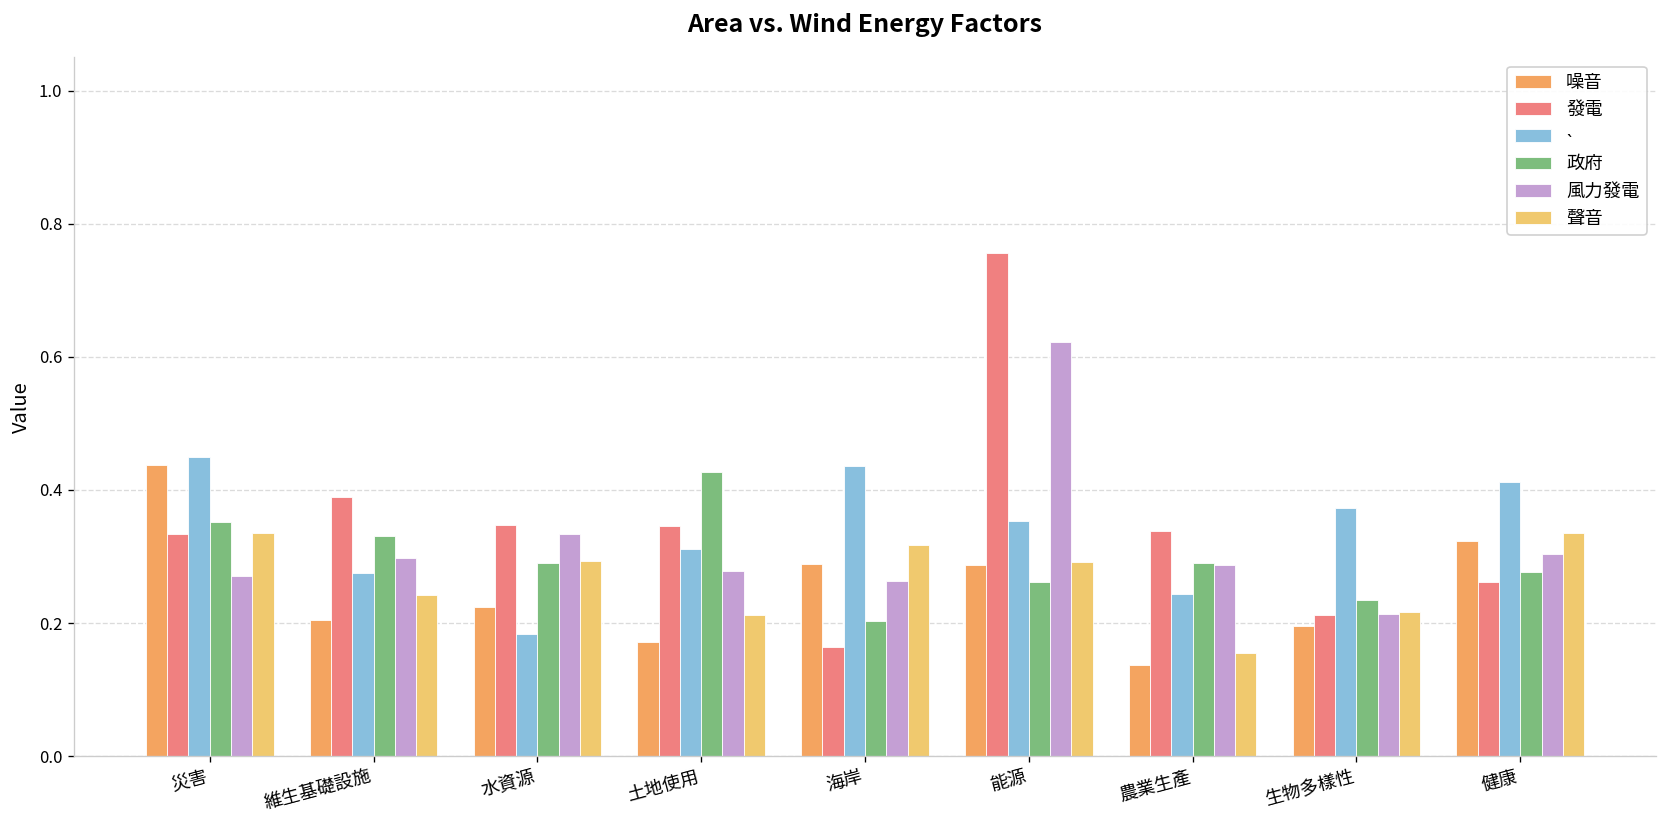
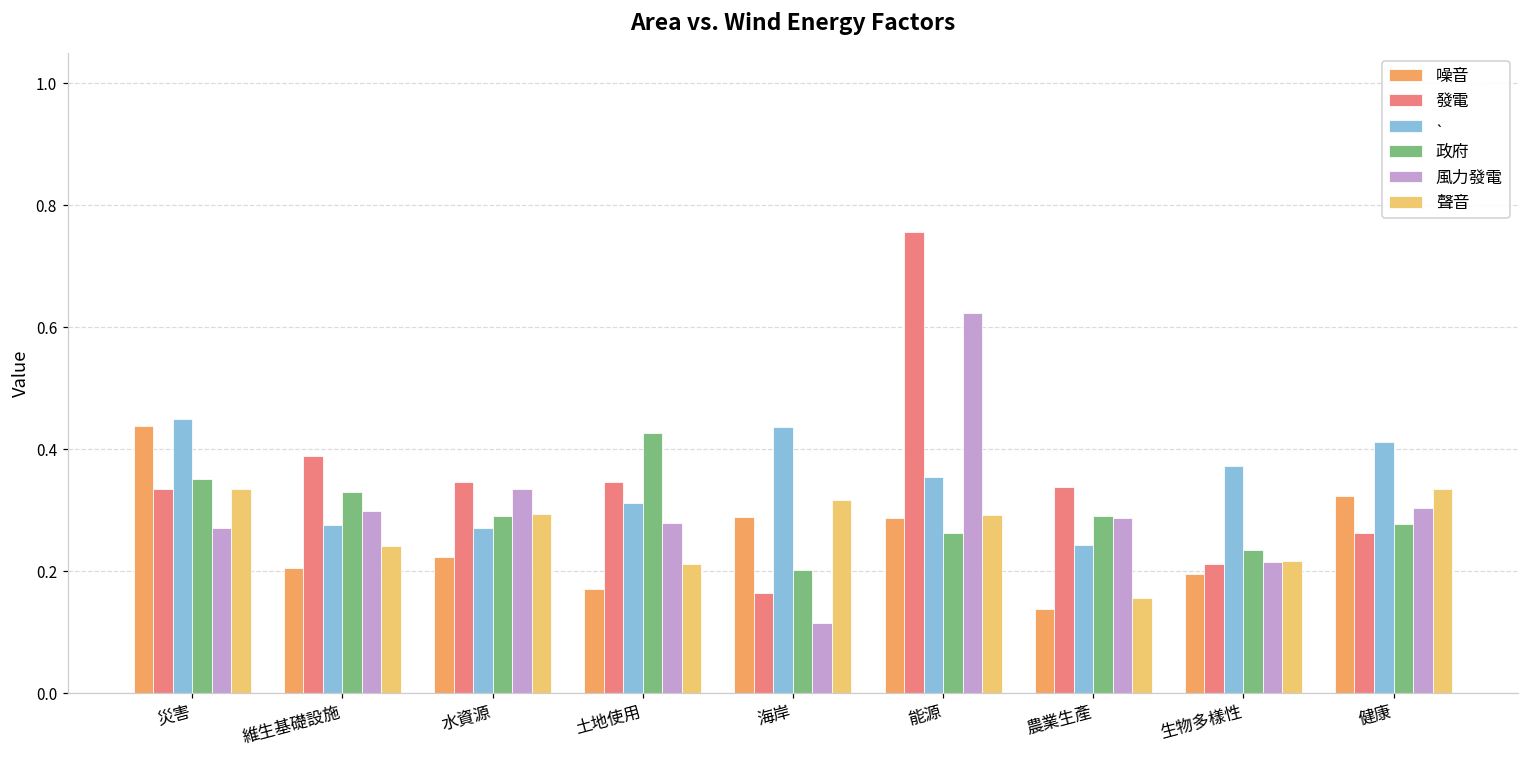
  {
    "˴": {
      "災害": 0.45,
      "維生基礎設施": 0.28,
-     "水資源": 0.18,
+     "水資源": 0.27,
      "土地使用": 0.31,
      "海岸": 0.44,
      "能源": 0.35,
      "農業生產": 0.24,
      "生物多樣性": 0.37,
      "健康": 0.41
    },
    "政府": {
      "災害": 0.35,
      "維生基礎設施": 0.33,
      "水資源": 0.29,
      "土地使用": 0.43,
      "海岸": 0.20,
      "能源": 0.26,
      "農業生產": 0.29,
      "生物多樣性": 0.23,
      "健康": 0.28
    },
    "風力發電": {
      "災害": 0.27,
      "維生基礎設施": 0.30,
      "水資源": 0.33,
      "土地使用": 0.28,
-     "海岸": 0.26,
+     "海岸": 0.11,
      "能源": 0.62,
      "農業生產": 0.29,
      "生物多樣性": 0.21,
      "健康": 0.30
    }
  }
